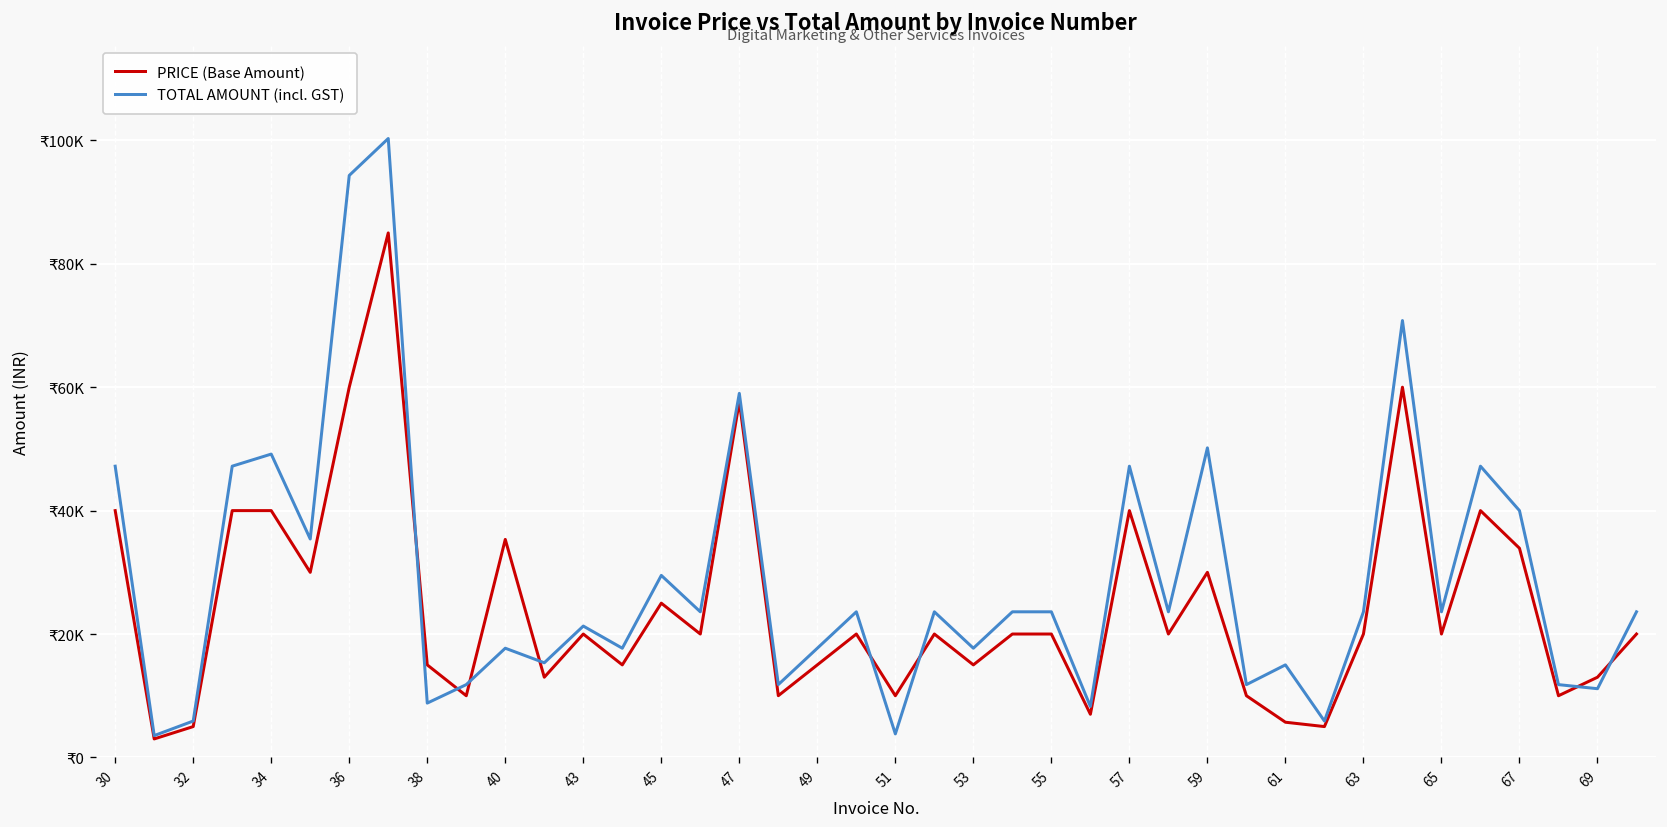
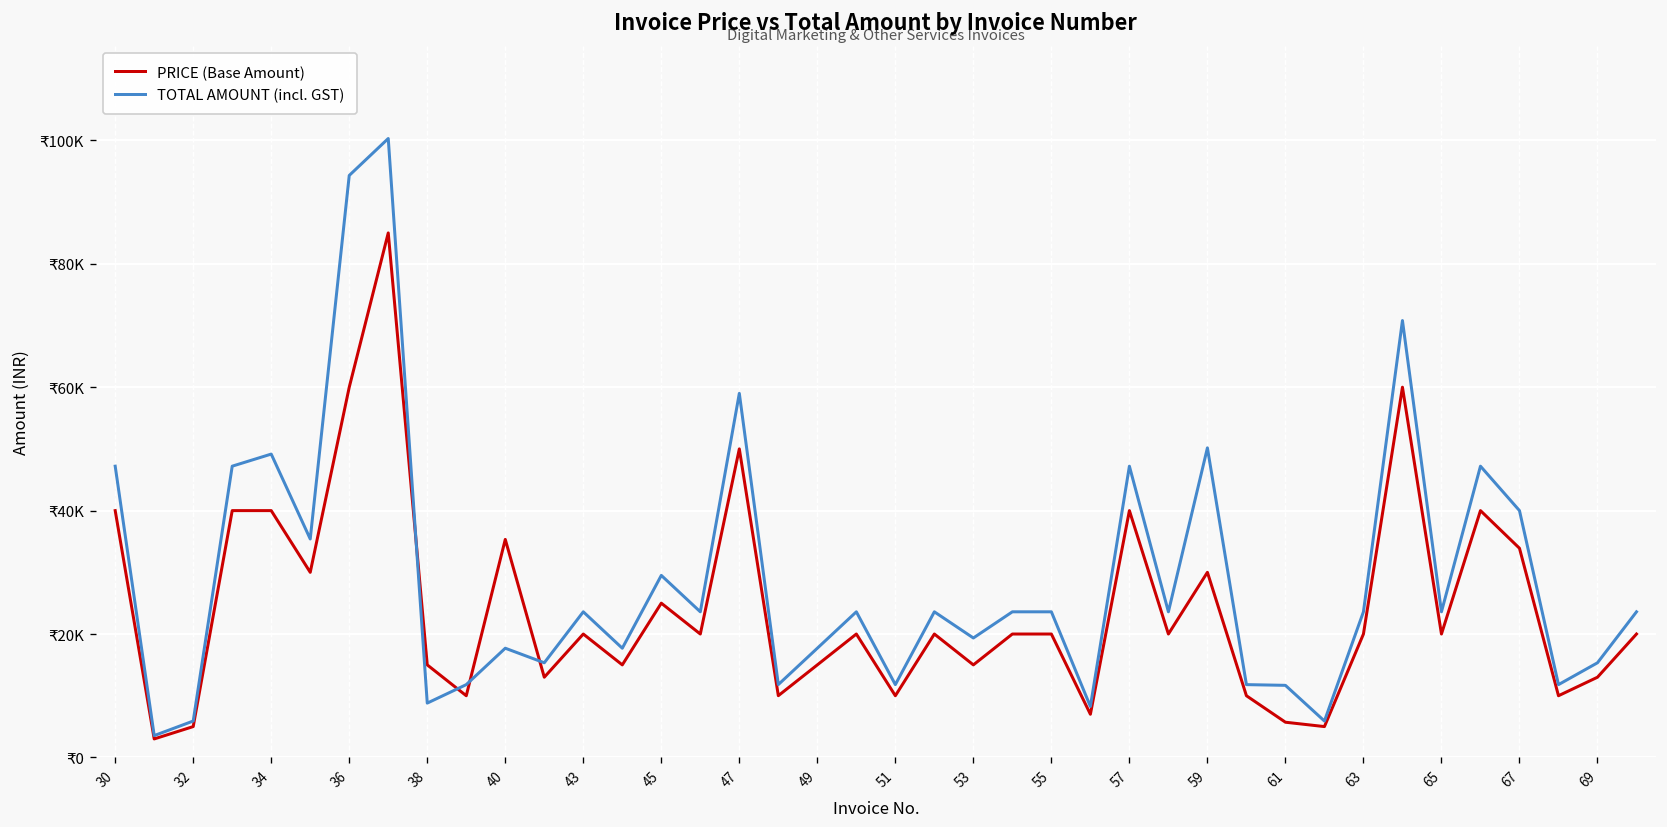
  {
    "PRICE (Base Amount)": {
      "30": "₹40000",
      "32": "₹5000",
      "34": "₹40000",
      "36": "₹60000",
      "38": "₹15000",
      "40": "₹35000",
      "43": "₹20000",
      "45": "₹25000",
-     "47": "₹58000",
+     "47": "₹50000",
      "49": "₹15000",
      "51": "₹10000",
      "53": "₹15000",
      "55": "₹20000",
      "57": "₹40000",
      "59": "₹30000",
      "61": "₹6000",
      "63": "₹20000",
      "65": "₹20000",
      "67": "₹34000",
      "69": "₹13000"
    },
    "TOTAL AMOUNT (incl. GST)": {
      "30": "₹47000",
      "32": "₹6000",
      "34": "₹49000",
      "36": "₹94000",
      "38": "₹9000",
      "40": "₹18000",
-     "43": "₹21000",
+     "43": "₹24000",
      "45": "₹30000",
      "47": "₹59000",
      "49": "₹18000",
-     "51": "₹4000",
-     "53": "₹18000",
+     "51": "₹12000",
+     "53": "₹19000",
      "55": "₹24000",
      "57": "₹47000",
      "59": "₹50000",
-     "61": "₹15000",
+     "61": "₹12000",
      "63": "₹24000",
      "65": "₹24000",
      "67": "₹40000",
-     "69": "₹11000"
+     "69": "₹15000"
    }
  }
